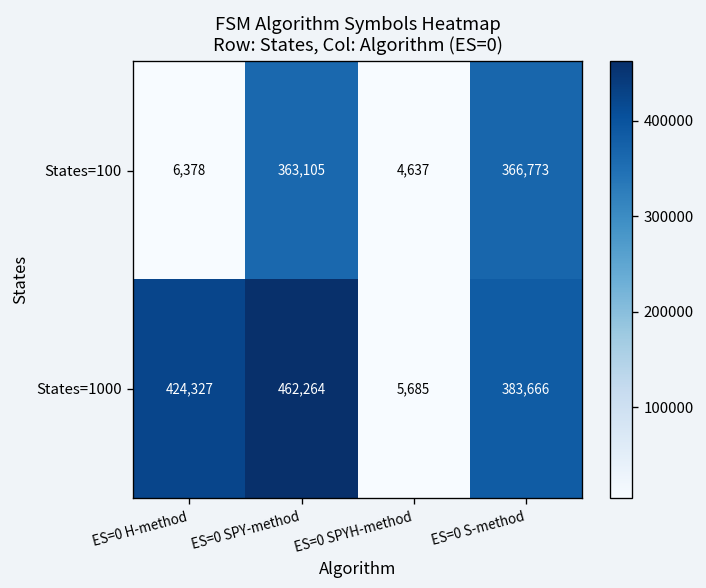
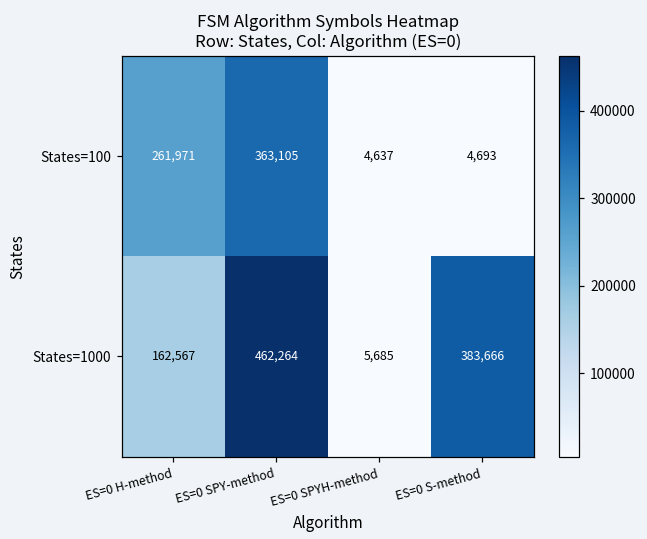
  {
    "States=100": {
-     "ES=0 H-method": "6,378",
+     "ES=0 H-method": "261,971",
      "ES=0 SPY-method": "363,105",
      "ES=0 SPYH-method": "4,637",
-     "ES=0 S-method": "366,773"
+     "ES=0 S-method": "4,693"
    },
    "States=1000": {
-     "ES=0 H-method": "424,327",
+     "ES=0 H-method": "162,567",
      "ES=0 SPY-method": "462,264",
      "ES=0 SPYH-method": "5,685",
      "ES=0 S-method": "383,666"
    }
  }
